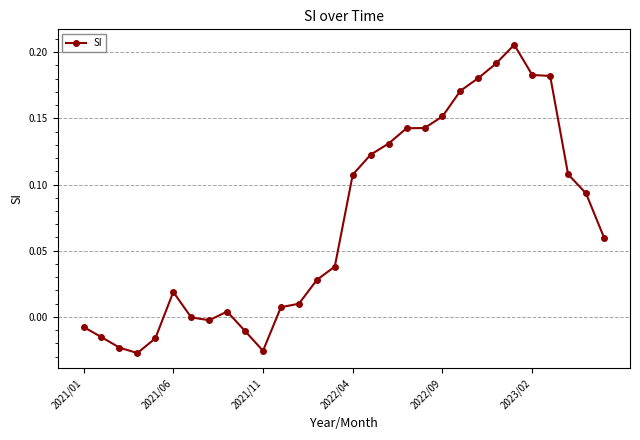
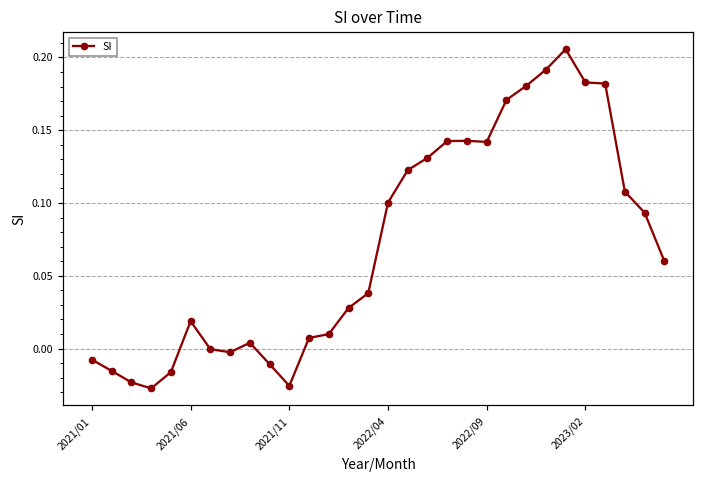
  {
    "2021/01": -0.008,
    "2021/06": 0.019,
    "2021/11": -0.026,
-   "2022/04": 0.107,
-   "2022/09": 0.151,
+   "2022/04": 0.100,
+   "2022/09": 0.142,
    "2023/02": 0.183
  }
